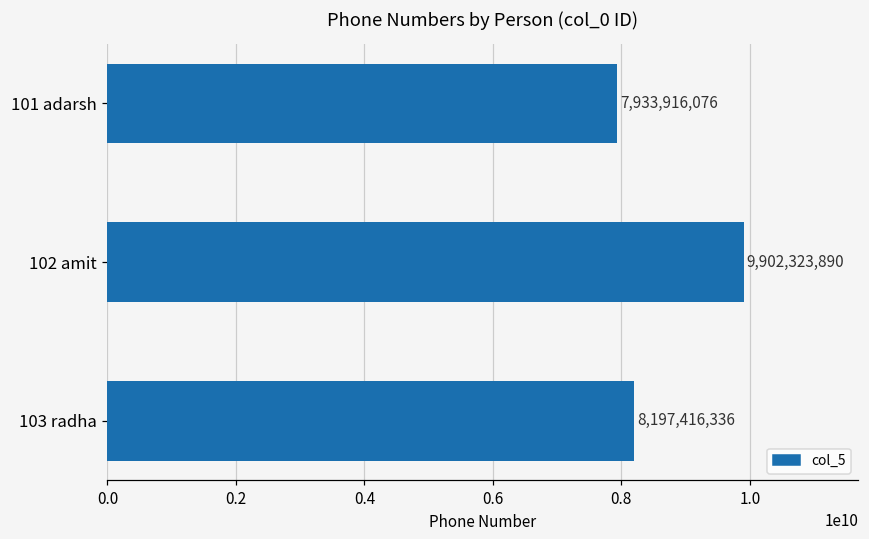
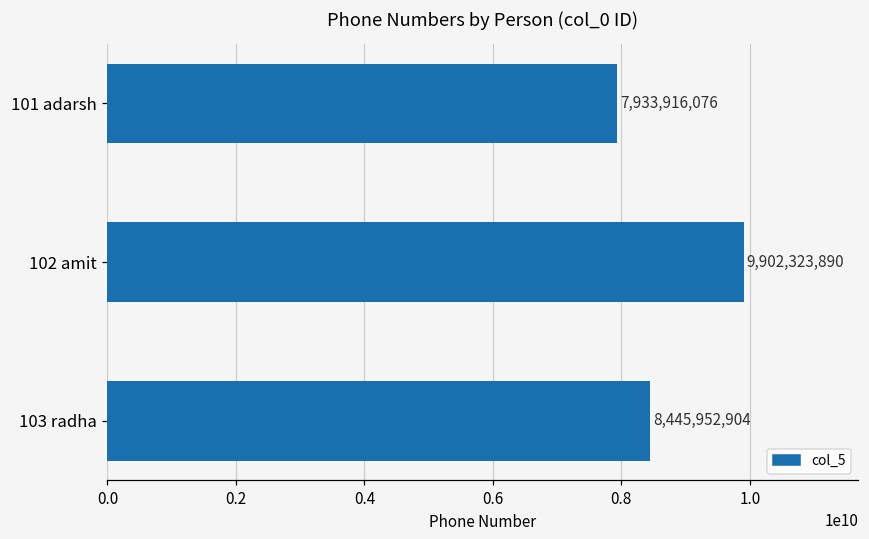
  {
    "101 adarsh": "7,933,916,076",
    "102 amit": "9,902,323,890",
-   "103 radha": "8,197,416,336"
+   "103 radha": "8,445,952,904"
  }
